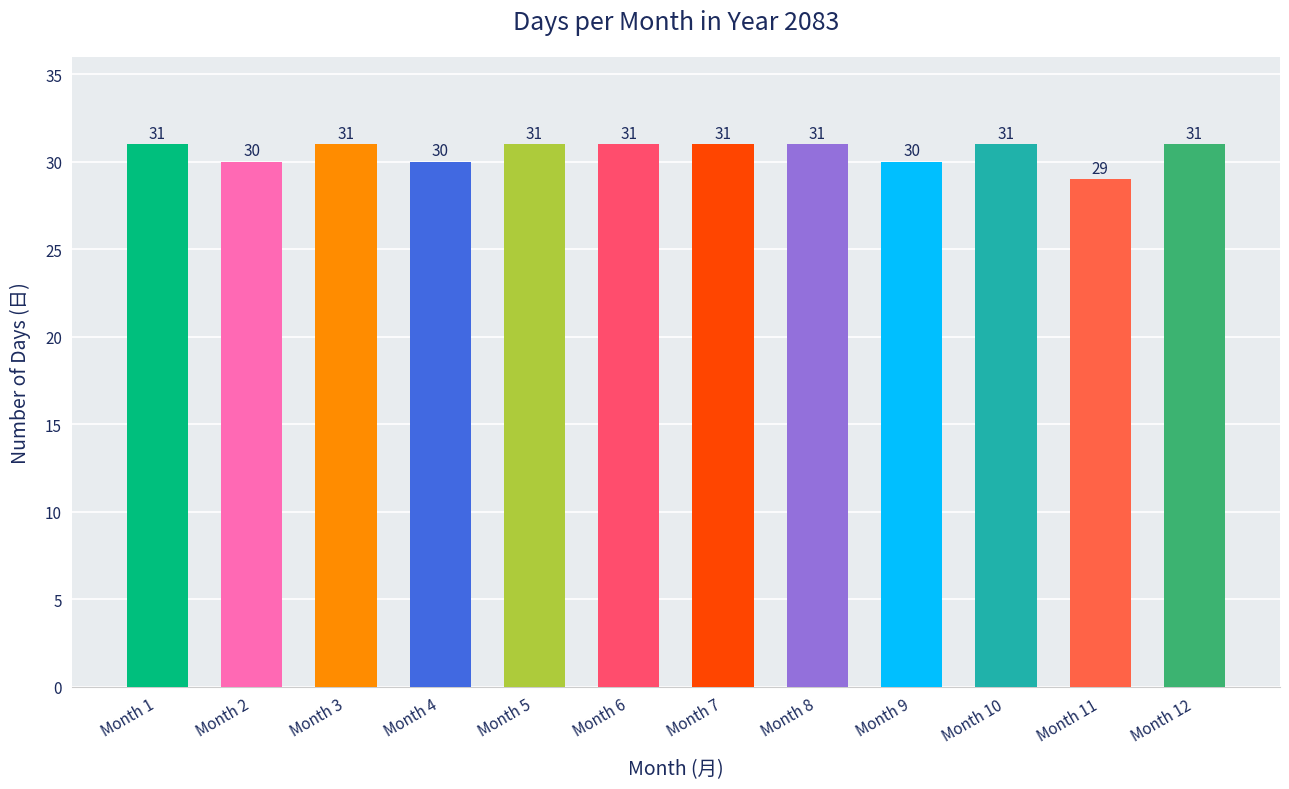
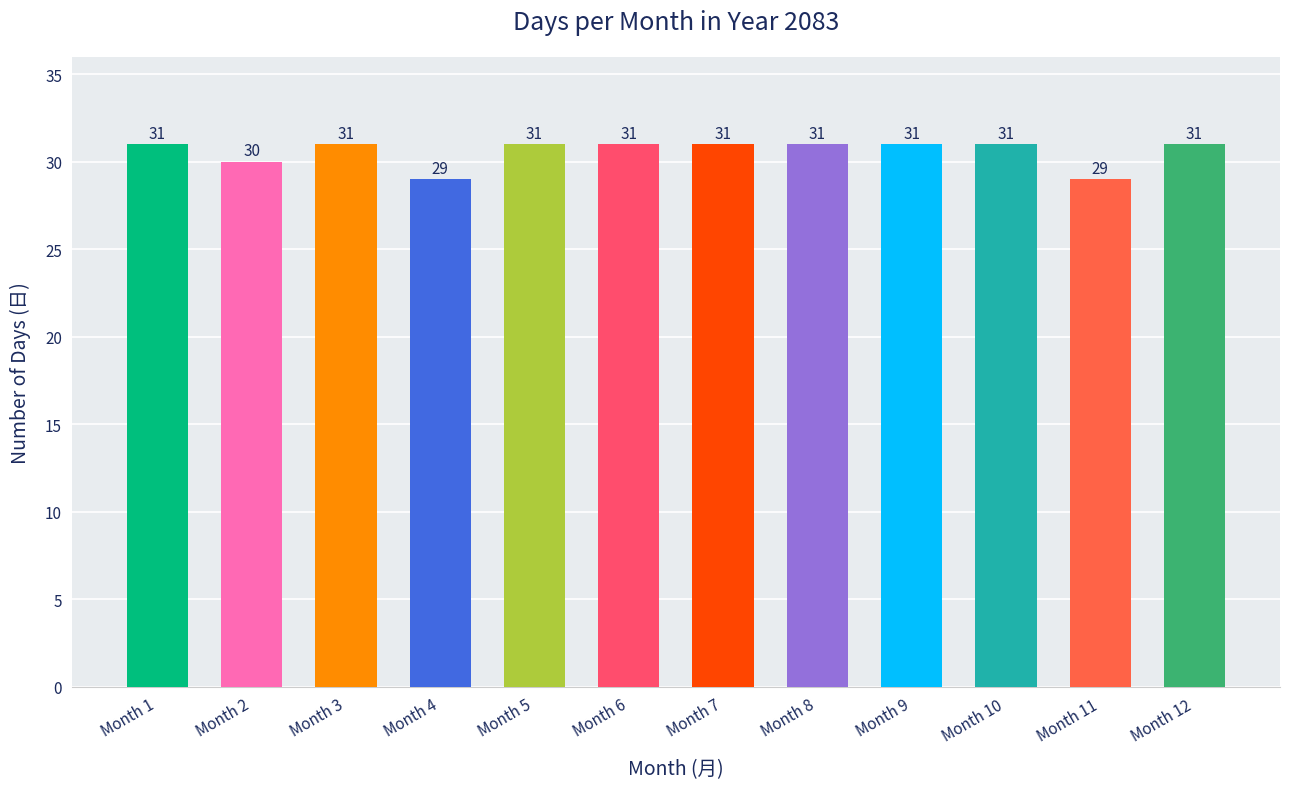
  {
    "Month 1": 31,
    "Month 2": 30,
    "Month 3": 31,
-   "Month 4": 30,
+   "Month 4": 29,
    "Month 5": 31,
    "Month 6": 31,
    "Month 7": 31,
    "Month 8": 31,
-   "Month 9": 30,
+   "Month 9": 31,
    "Month 10": 31,
    "Month 11": 29,
    "Month 12": 31
  }
